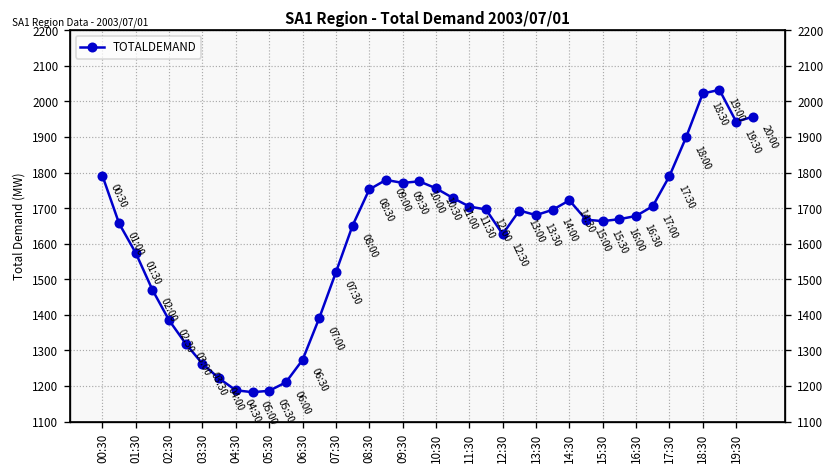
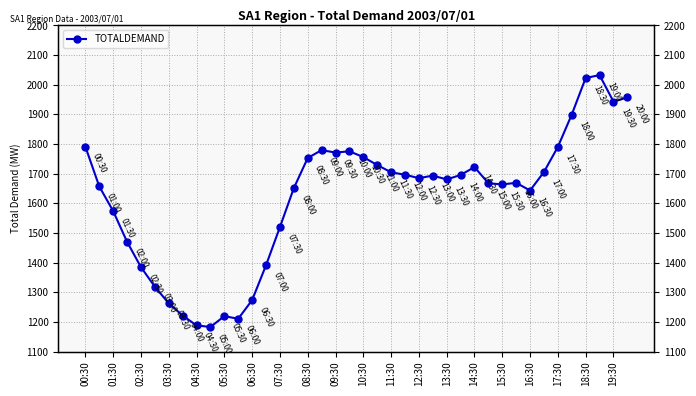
  {
-   "05:30": 1190,
-   "12:30": 1630,
+   "05:30": 1220,
+   "12:30": 1680,
    "14:30": 1720,
-   "16:30": 1680,
+   "16:30": 1640,
    "18:30": 2020
  }
